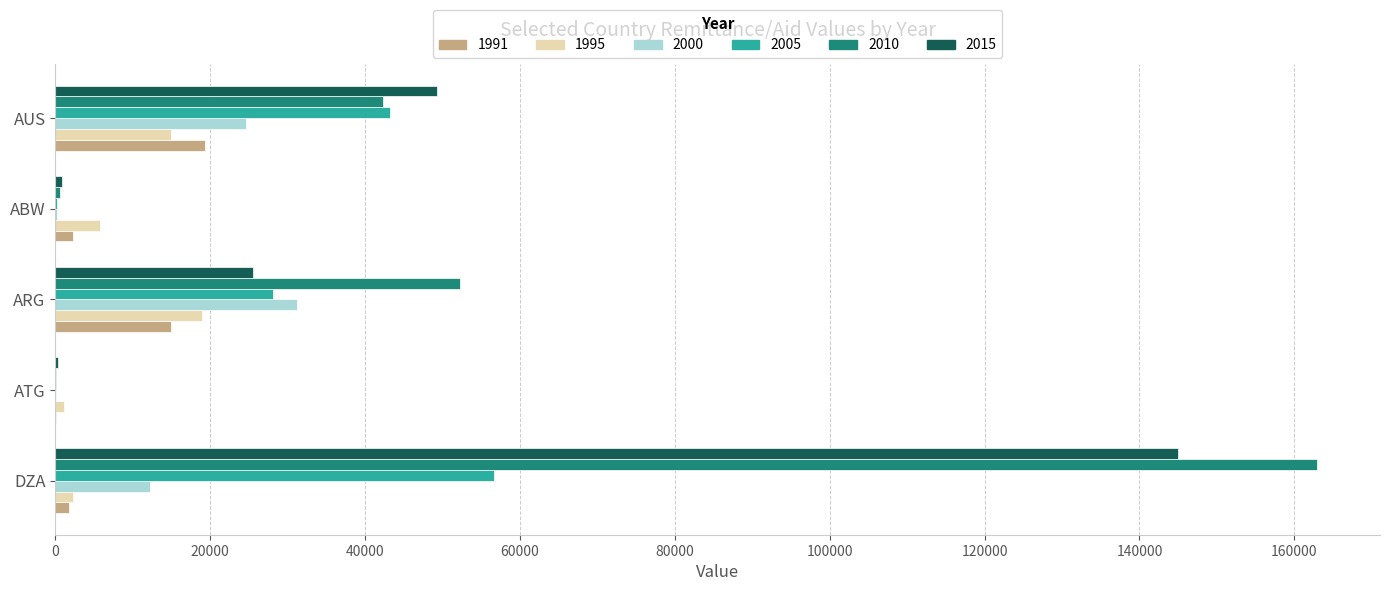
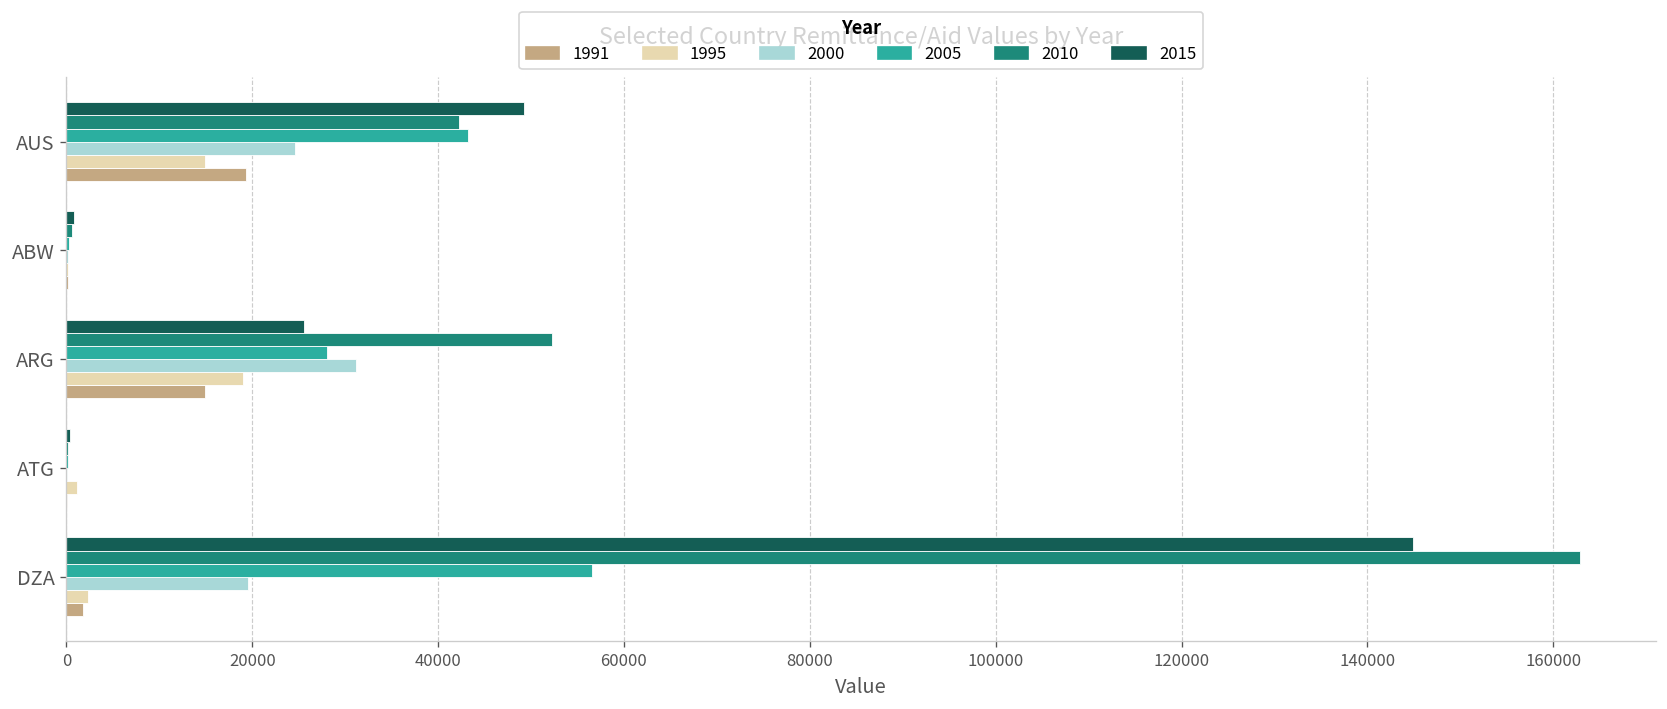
  {
    "1991": {
      "AUS": 19000,
-     "ABW": 2000,
+     "ABW": 0,
      "ARG": 15000,
      "DZA": 2000
    },
    "1995": {
      "AUS": 15000,
-     "ABW": 6000,
+     "ABW": 0,
      "ARG": 19000,
      "ATG": 1000,
      "DZA": 2000
    },
    "2000": {
      "AUS": 25000,
      "ARG": 31000,
-     "DZA": 12000
+     "DZA": 20000
    }
  }
